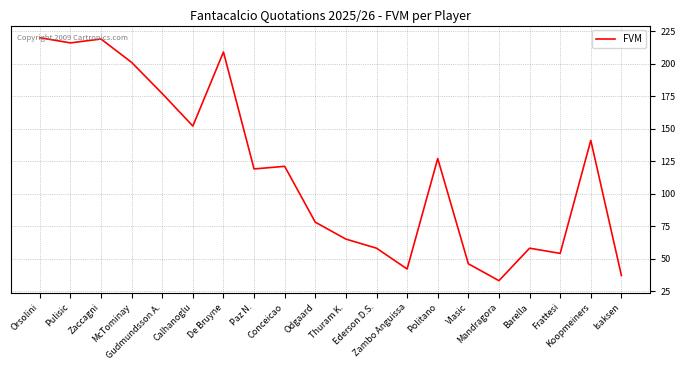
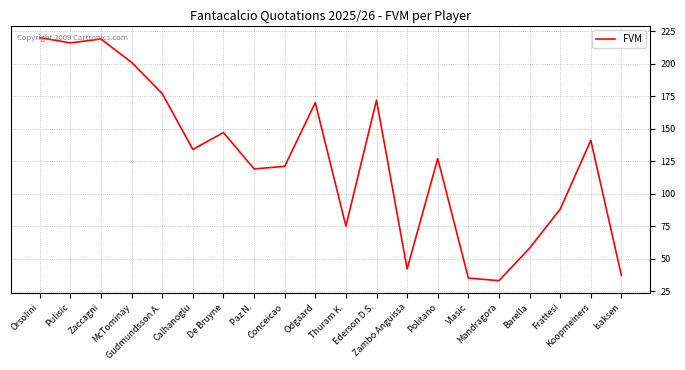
  {
    "Pulisic": 216,
    "McTominay": 201,
    "Gudmundsson A.": 177,
-   "Calhanoglu": 152,
-   "De Bruyne": 209,
+   "Calhanoglu": 134,
+   "De Bruyne": 147,
    "Paz N.": 119,
    "Conceicao": 121,
-   "Odgaard": 78,
-   "Thuram K.": 65,
-   "Ederson D.S.": 58,
+   "Odgaard": 170,
+   "Thuram K.": 75,
+   "Ederson D.S.": 172,
    "Zambo Anguissa": 42,
    "Politano": 127,
-   "Vlasic": 46,
+   "Vlasic": 35,
    "Mandragora": 33,
    "Barella": 58,
-   "Frattesi": 54,
+   "Frattesi": 88,
    "Koopmeiners": 141,
    "Isaksen": 37
  }
